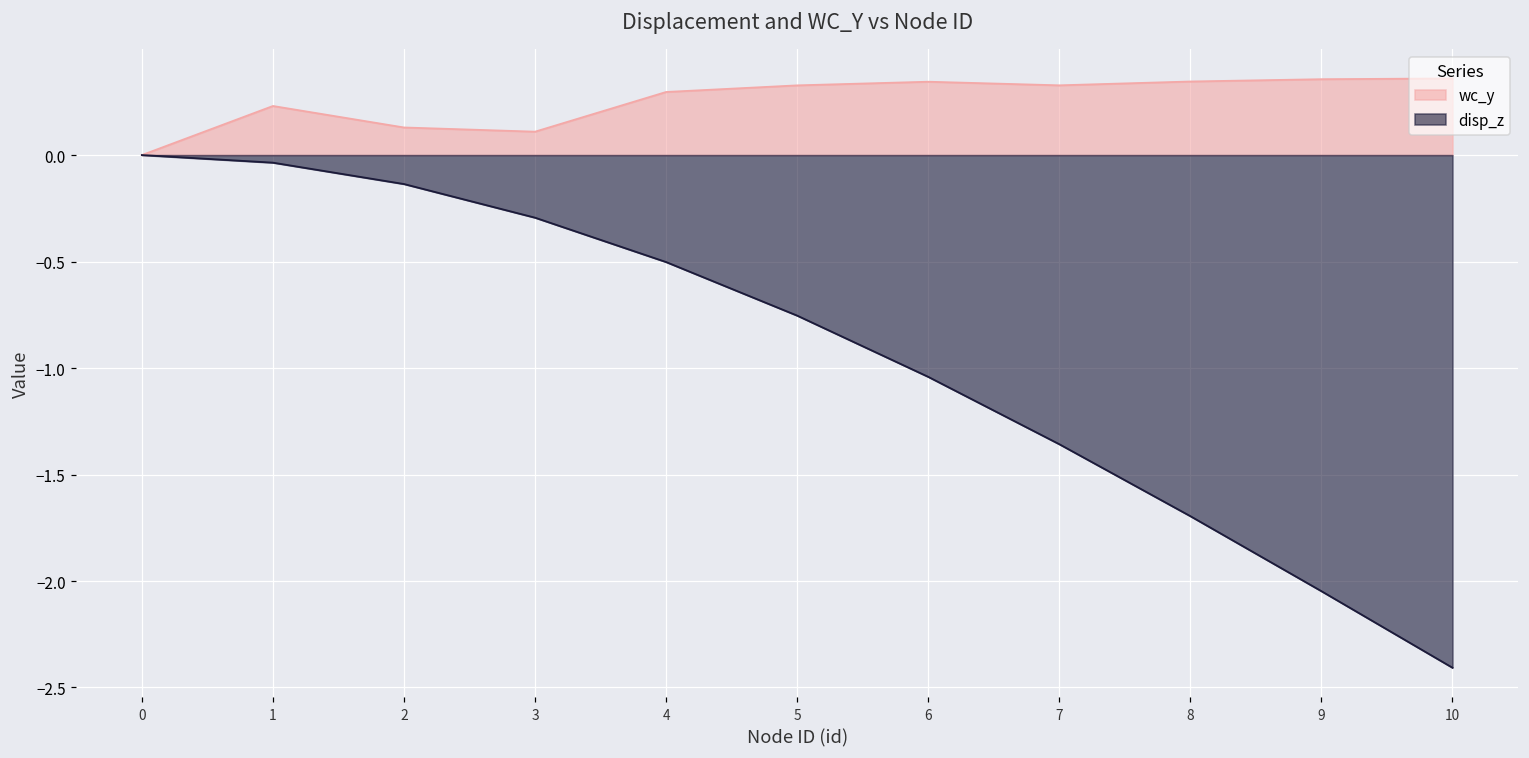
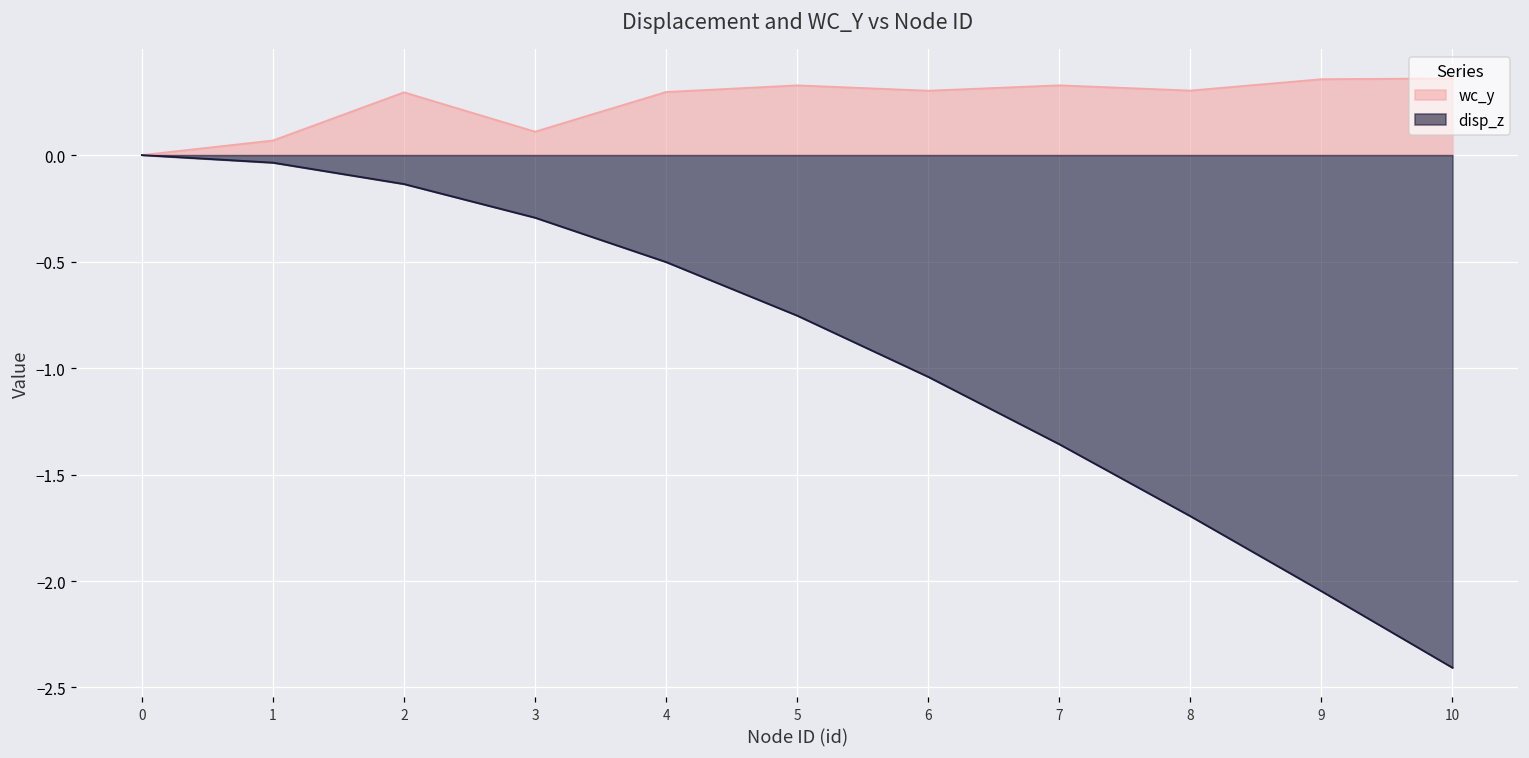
  {
    "wc_y": {
-     "1": 0.23,
-     "2": 0.13,
+     "1": 0.07,
+     "2": 0.29,
      "3": 0.11,
      "4": 0.30,
      "5": 0.33,
-     "6": 0.34,
+     "6": 0.30,
      "7": 0.33,
-     "8": 0.35,
+     "8": 0.30,
      "9": 0.36
    }
  }
